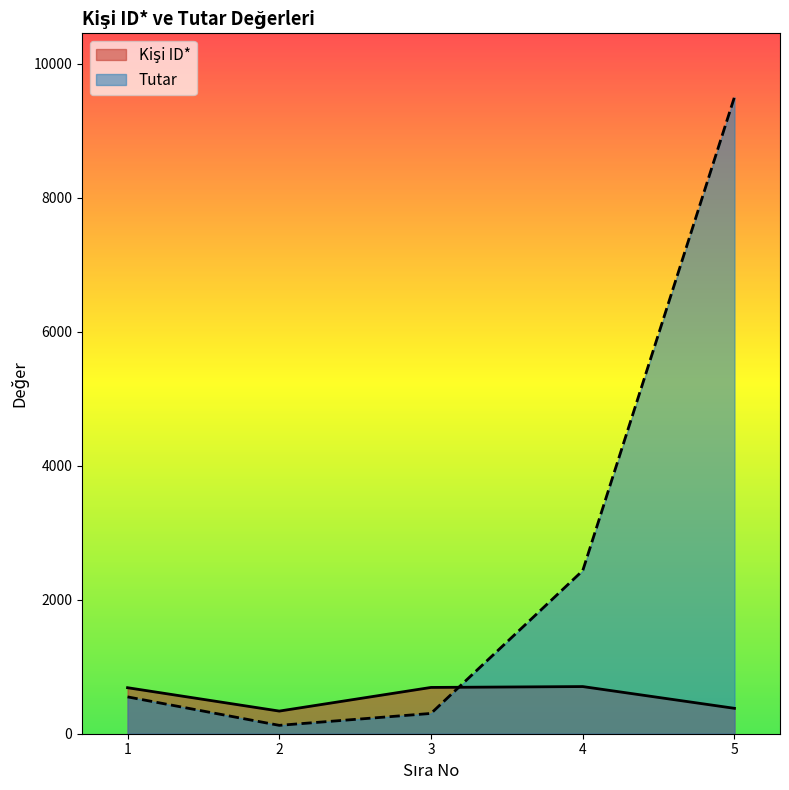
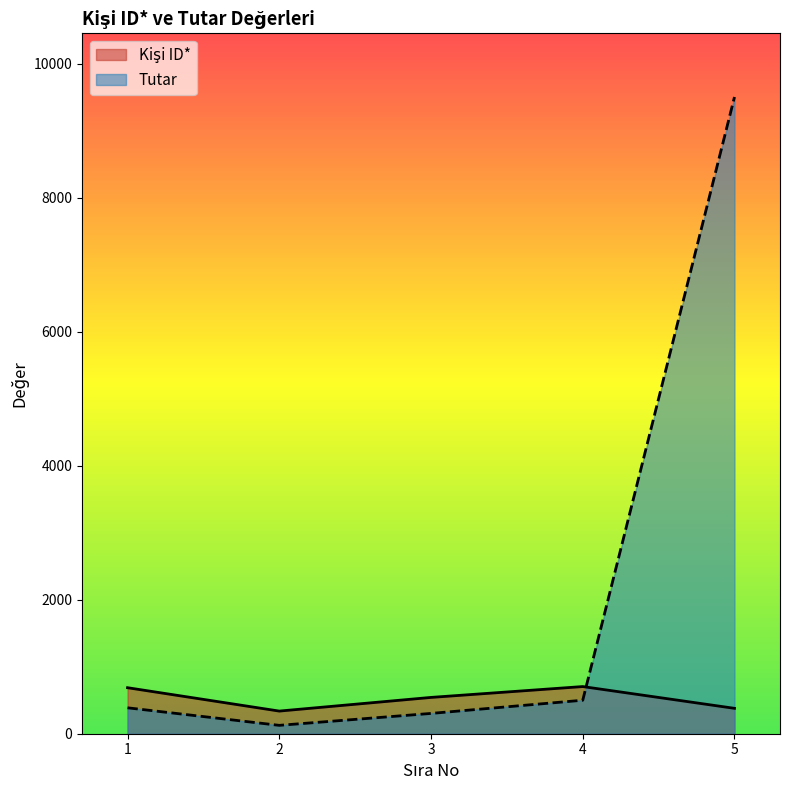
  {
    "Kişi ID*": {
      "1": 700,
      "2": 300,
-     "3": 700,
+     "3": 500,
      "4": 700,
      "5": 400
    },
    "Tutar": {
-     "1": 600,
+     "1": 400,
      "2": 100,
      "3": 300,
-     "4": 2400,
+     "4": 500,
      "5": 9500
    }
  }
